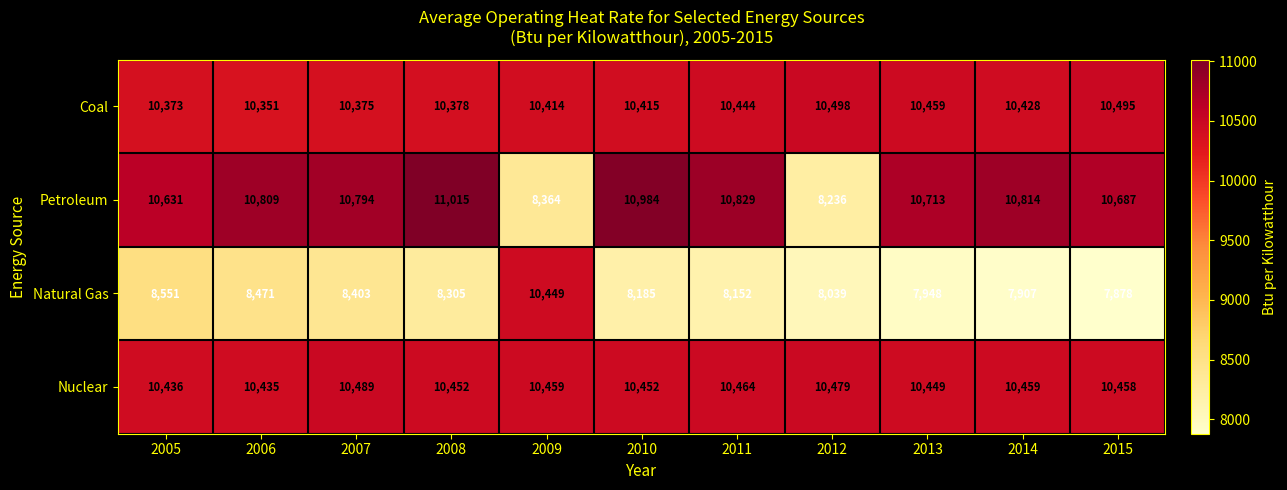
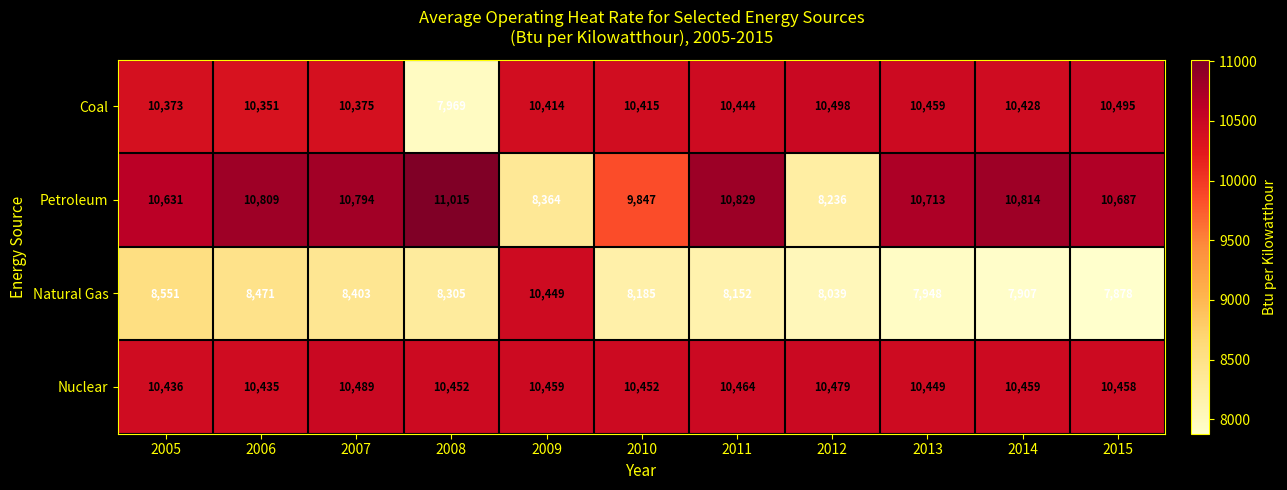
  {
    "Coal": {
      "2005": "10,373",
      "2006": "10,351",
      "2007": "10,375",
-     "2008": "10,378",
+     "2008": "7,969",
      "2009": "10,414",
      "2010": "10,415",
      "2011": "10,444",
      "2012": "10,498",
      "2013": "10,459",
      "2014": "10,428",
      "2015": "10,495"
    },
    "Petroleum": {
      "2005": "10,631",
      "2006": "10,809",
      "2007": "10,794",
      "2008": "11,015",
      "2009": "8,364",
-     "2010": "10,984",
+     "2010": "9,847",
      "2011": "10,829",
      "2012": "8,236",
      "2013": "10,713",
      "2014": "10,814",
      "2015": "10,687"
    },
    "Natural Gas": {
      "2005": "8,551",
      "2006": "8,471",
      "2007": "8,403",
      "2008": "8,305",
      "2009": "10,449",
      "2010": "8,185",
      "2011": "8,152",
      "2012": "8,039",
      "2013": "7,948",
      "2014": "7,907",
      "2015": "7,878"
    },
    "Nuclear": {
      "2005": "10,436",
      "2006": "10,435",
      "2007": "10,489",
      "2008": "10,452",
      "2009": "10,459",
      "2010": "10,452",
      "2011": "10,464",
      "2012": "10,479",
      "2013": "10,449",
      "2014": "10,459",
      "2015": "10,458"
    }
  }
